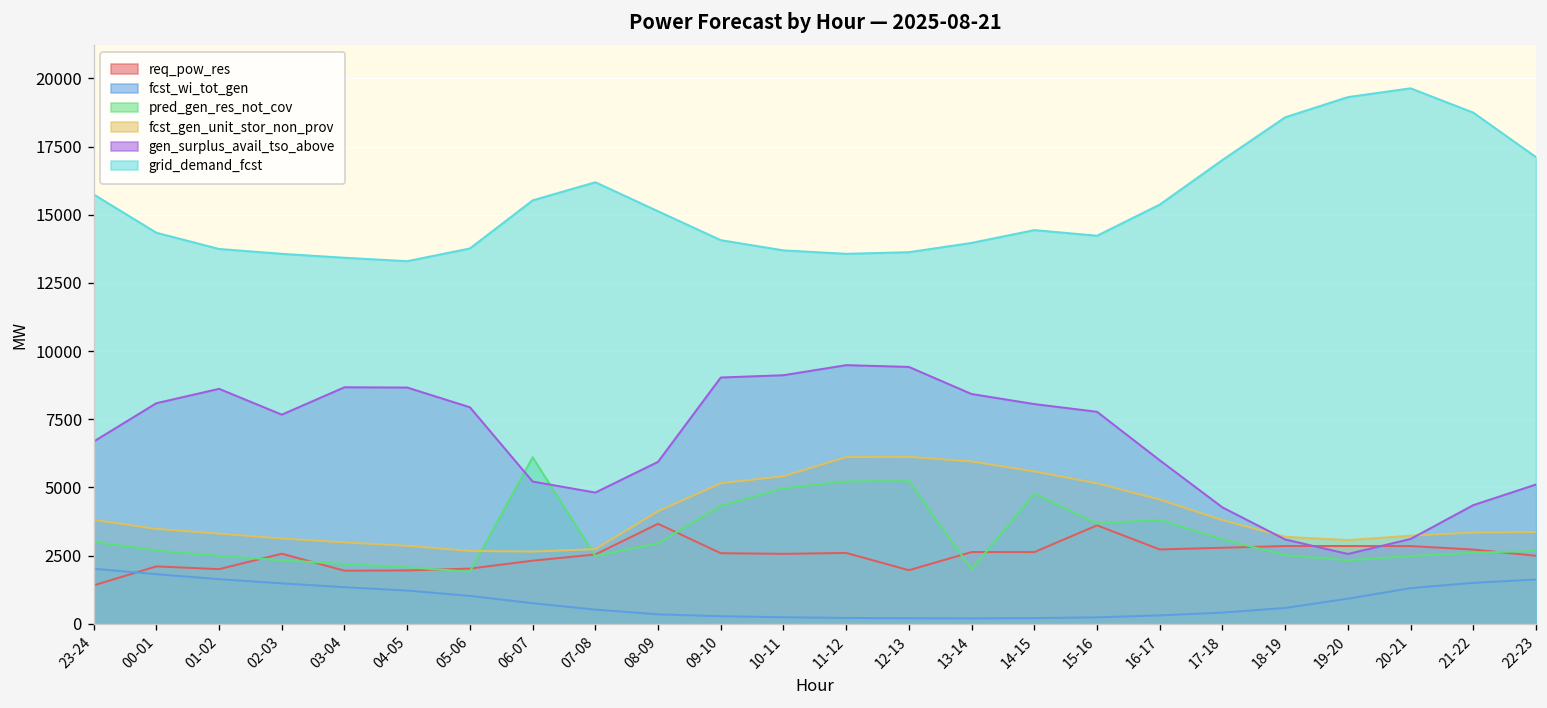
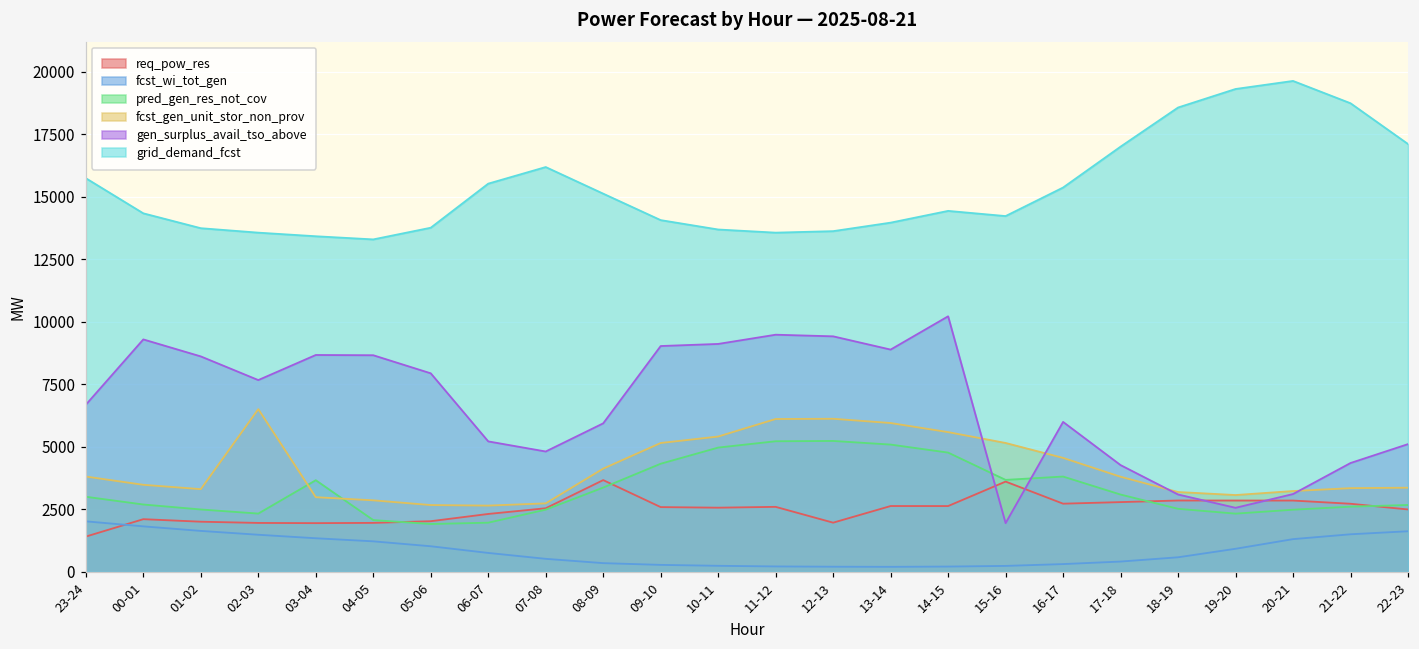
  {
    "req_pow_res": {
      "23-24": 1400,
      "00-01": 2100,
      "01-02": 2000,
-     "02-03": 2600,
+     "02-03": 2000,
      "03-04": 1900,
      "05-06": 2000,
      "06-07": 2300,
      "08-09": 3700,
      "09-10": 2600,
      "10-11": 2600,
      "11-12": 2600,
      "12-13": 2000,
      "13-14": 2600,
      "14-15": 2600,
      "16-17": 2700,
      "17-18": 2800,
      "18-19": 2900,
      "19-20": 2900,
      "20-21": 2900,
      "21-22": 2700,
      "22-23": 2500
    },
    "pred_gen_res_not_cov": {
      "23-24": 3000,
      "00-01": 2700,
      "01-02": 2500,
      "02-03": 2300,
-     "03-04": 2200,
+     "03-04": 3700,
      "05-06": 1900,
-     "06-07": 6100,
-     "08-09": 3000,
+     "06-07": 2000,
+     "08-09": 3400,
      "09-10": 4300,
      "10-11": 5000,
      "11-12": 5200,
      "12-13": 5200,
-     "13-14": 2000,
+     "13-14": 5100,
      "14-15": 4800,
      "16-17": 3800,
      "17-18": 3100,
      "18-19": 2500,
      "19-20": 2300,
      "20-21": 2500,
      "21-22": 2600,
      "22-23": 2700
    },
    "fcst_gen_unit_stor_non_prov": {
      "23-24": 3800,
      "00-01": 3500,
      "01-02": 3300,
-     "02-03": 3100,
+     "02-03": 6500,
      "03-04": 3000,
      "04-05": 2900,
      "05-06": 2700,
      "06-07": 2700,
      "07-08": 2700,
      "08-09": 4100,
      "09-10": 5200,
      "10-11": 5400,
      "11-12": 6100,
      "12-13": 6100,
      "13-14": 6000,
      "14-15": 5600,
      "15-16": 5200,
      "16-17": 4600,
      "17-18": 3800,
      "19-20": 3100,
      "20-21": 3200,
      "21-22": 3300,
      "22-23": 3400
    },
    "gen_surplus_avail_tso_above": {
      "23-24": 6700,
-     "00-01": 8100,
+     "00-01": 9300,
      "01-02": 8600,
      "02-03": 7700,
      "03-04": 8700,
      "04-05": 8700,
      "05-06": 7900,
      "06-07": 5200,
      "07-08": 4800,
      "08-09": 5900,
      "09-10": 9000,
      "10-11": 9100,
      "11-12": 9500,
      "12-13": 9400,
-     "13-14": 8400,
-     "14-15": 8100,
-     "15-16": 7800,
+     "13-14": 8900,
+     "14-15": 10200,
+     "15-16": 1900,
      "16-17": 6000,
      "17-18": 4300,
      "19-20": 2600,
      "20-21": 3100,
      "21-22": 4400,
      "22-23": 5100
    }
  }
